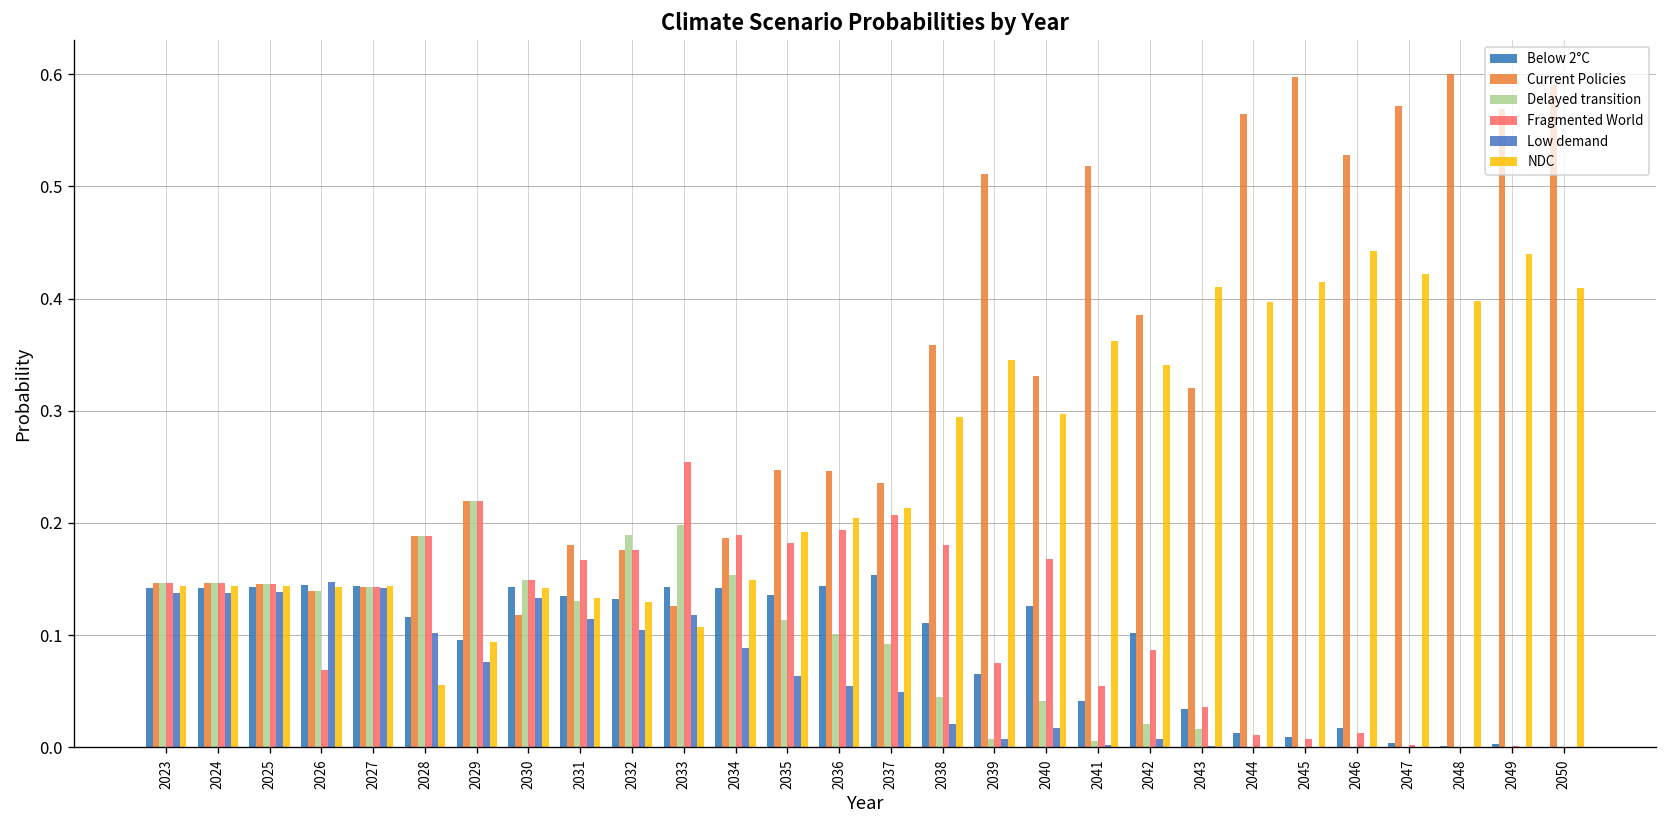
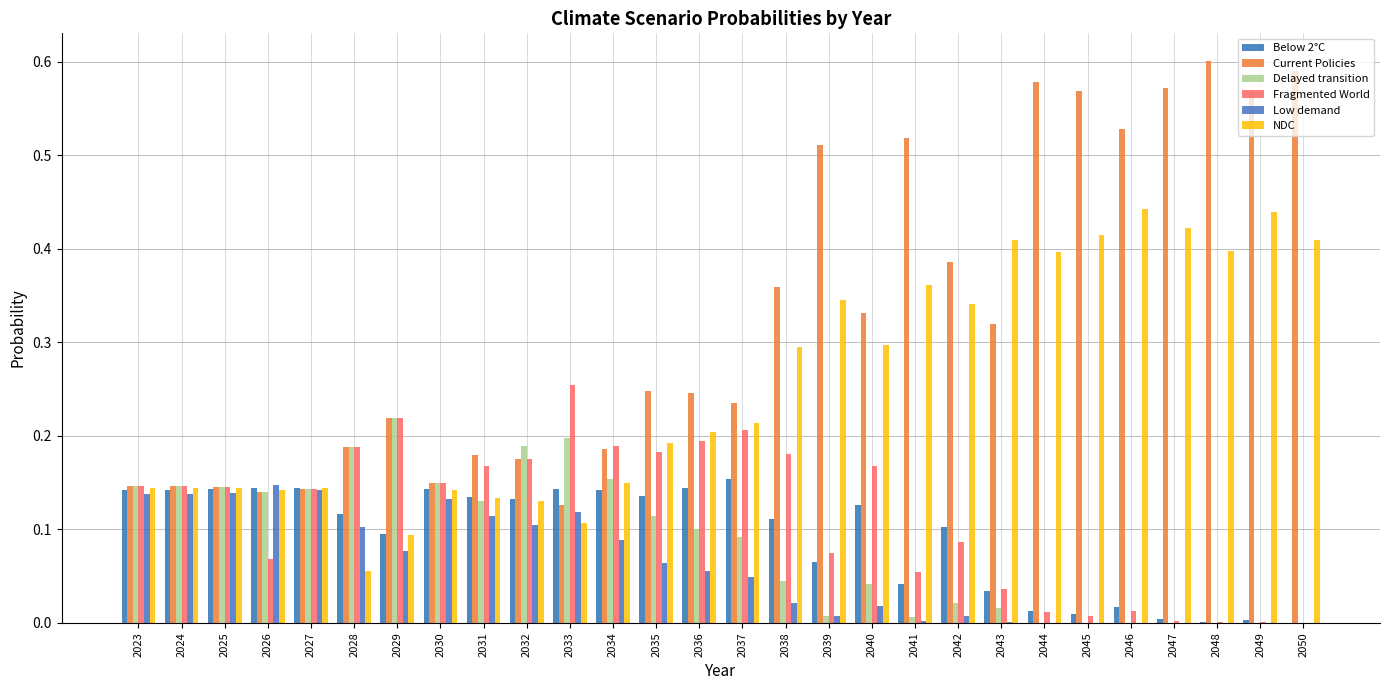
  {
    "Current Policies": {
      "2023": 0.15,
      "2024": 0.15,
      "2025": 0.15,
      "2026": 0.14,
      "2027": 0.14,
      "2028": 0.19,
      "2029": 0.22,
-     "2030": 0.12,
+     "2030": 0.15,
      "2031": 0.18,
      "2032": 0.18,
      "2033": 0.13,
      "2034": 0.19,
      "2035": 0.25,
      "2036": 0.25,
      "2037": 0.24,
      "2038": 0.36,
      "2039": 0.51,
      "2040": 0.33,
      "2041": 0.52,
      "2042": 0.39,
      "2043": 0.32,
-     "2044": 0.56,
-     "2045": 0.60,
+     "2044": 0.58,
+     "2045": 0.57,
      "2046": 0.53,
      "2047": 0.57,
      "2048": 0.60
    },
    "Delayed transition": {
      "2023": 0.15,
      "2024": 0.15,
      "2025": 0.15,
      "2026": 0.14,
      "2027": 0.14,
      "2028": 0.19,
      "2029": 0.22,
      "2030": 0.15,
      "2031": 0.13,
      "2032": 0.19,
      "2033": 0.20,
      "2034": 0.15,
      "2035": 0.11,
      "2036": 0.10,
      "2037": 0.09,
      "2038": 0.04,
      "2039": 0.01,
      "2040": 0.04,
      "2041": 0.01,
      "2042": 0.02,
      "2043": 0.02
    },
    "Fragmented World": {
      "2023": 0.15,
      "2024": 0.15,
      "2025": 0.15,
      "2026": 0.07,
      "2027": 0.14,
      "2028": 0.19,
      "2029": 0.22,
      "2030": 0.15,
      "2031": 0.17,
      "2032": 0.18,
      "2033": 0.25,
      "2034": 0.19,
      "2035": 0.18,
      "2036": 0.19,
      "2037": 0.21,
      "2038": 0.18,
      "2039": 0.07,
      "2040": 0.17,
      "2041": 0.05,
      "2042": 0.09,
      "2043": 0.04,
      "2044": 0.01,
      "2045": 0.01,
      "2046": 0.01
    },
    "NDC": {
      "2023": 0.14,
      "2024": 0.14,
      "2025": 0.14,
      "2026": 0.14,
      "2027": 0.14,
      "2028": 0.06,
      "2029": 0.09,
      "2030": 0.14,
      "2031": 0.13,
      "2032": 0.13,
      "2033": 0.11,
      "2034": 0.15,
      "2035": 0.19,
      "2036": 0.20,
      "2037": 0.21,
      "2038": 0.29,
      "2039": 0.35,
      "2040": 0.30,
      "2041": 0.36,
      "2042": 0.34,
      "2043": 0.41,
      "2044": 0.40,
      "2045": 0.41,
      "2046": 0.44,
      "2047": 0.42,
      "2048": 0.40,
      "2049": 0.44,
      "2050": 0.41
    }
  }
